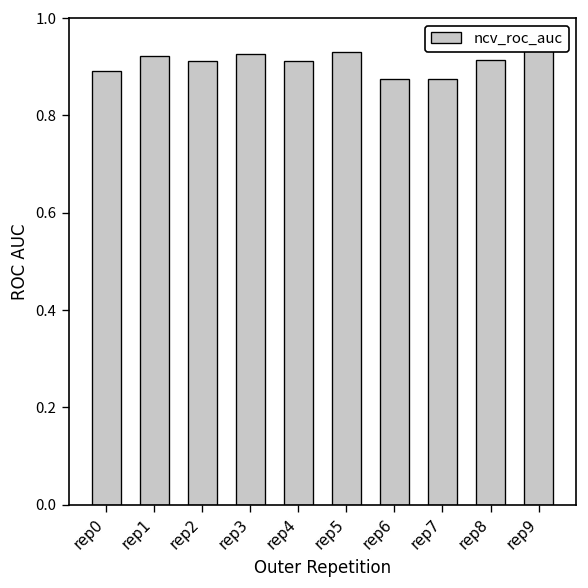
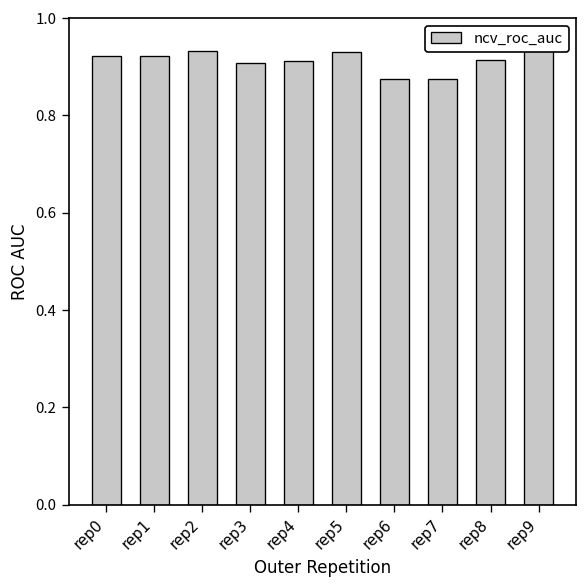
  {
-   "rep0": 0.89,
+   "rep0": 0.92,
    "rep1": 0.92,
-   "rep2": 0.91,
-   "rep3": 0.93,
+   "rep2": 0.93,
+   "rep3": 0.91,
    "rep4": 0.91,
    "rep5": 0.93,
    "rep6": 0.87,
    "rep7": 0.88,
    "rep8": 0.91
  }
